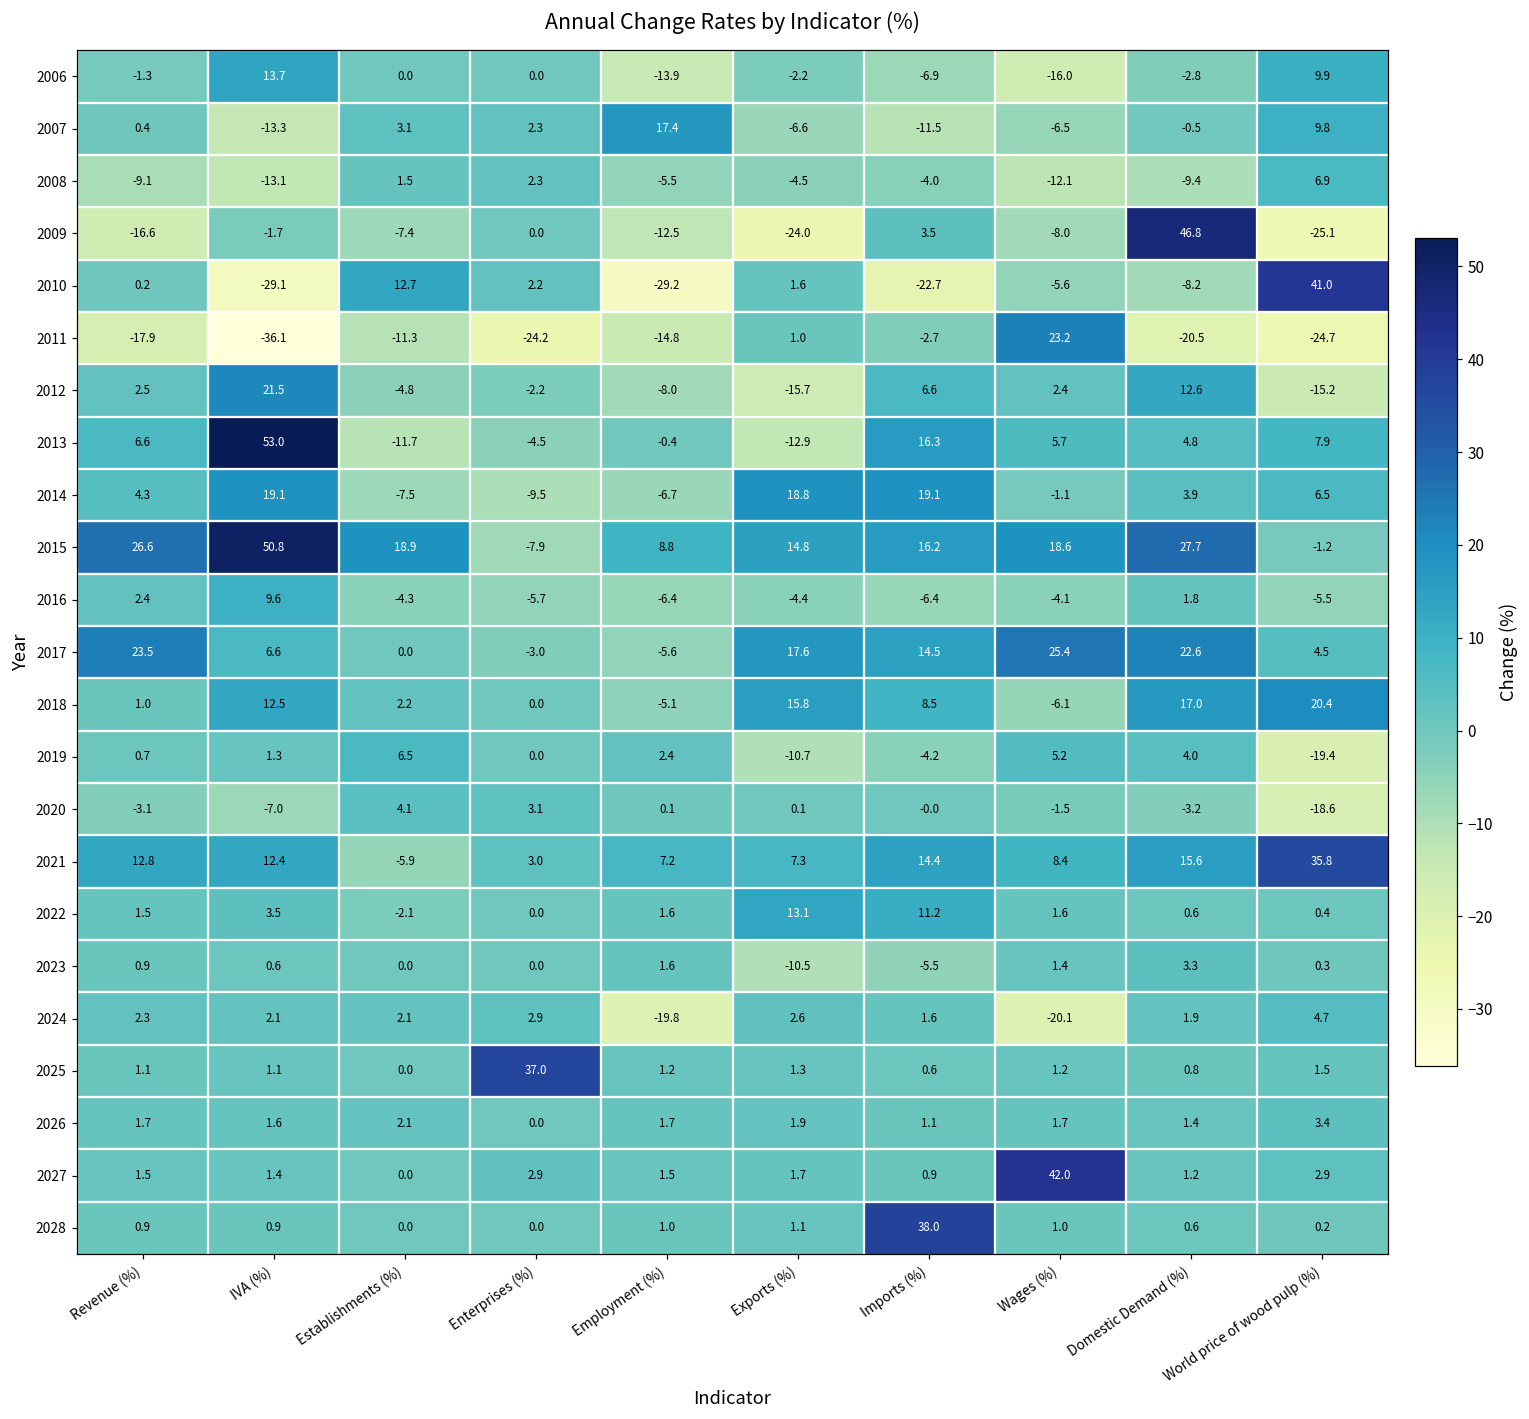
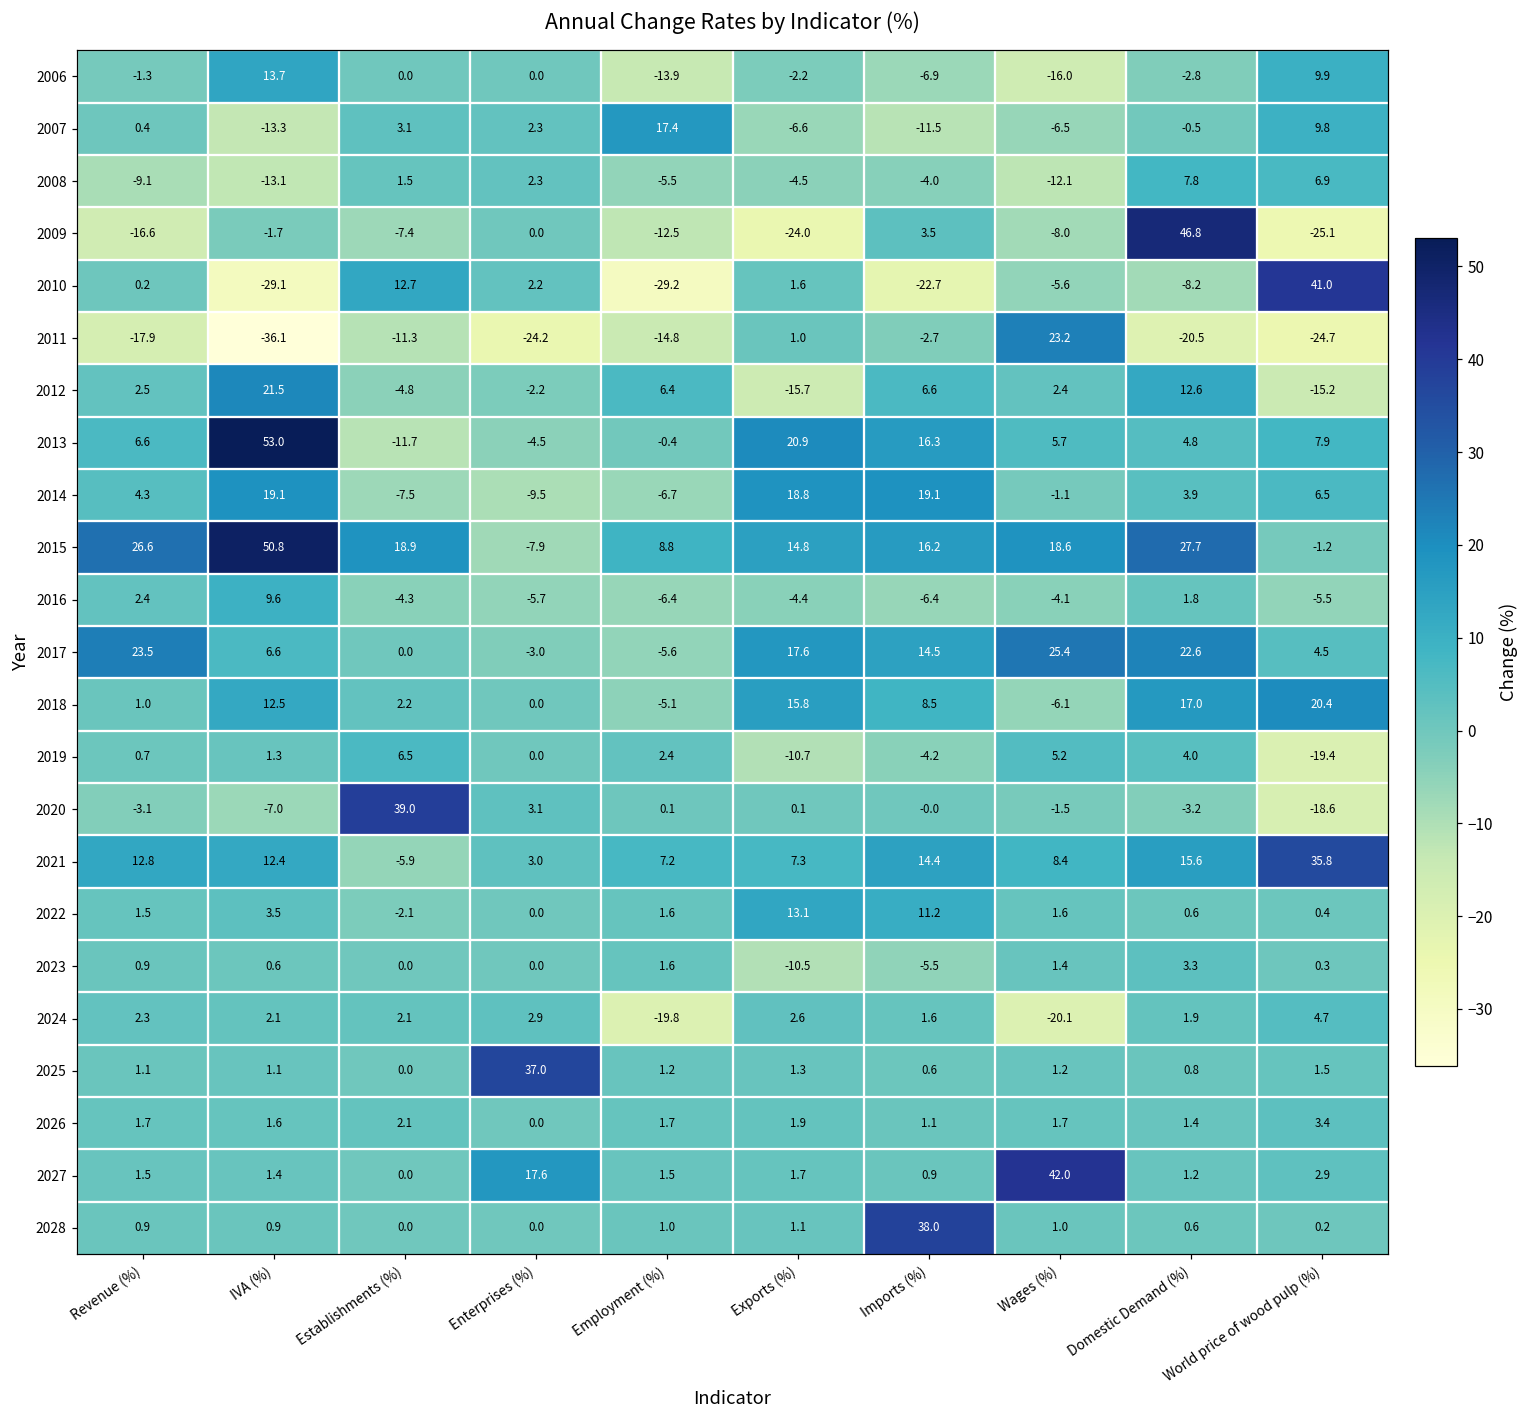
  {
    "2008": {
      "Revenue (%)": -9.1,
      "IVA (%)": -13.1,
      "Establishments (%)": 1.5,
      "Enterprises (%)": 2.3,
      "Employment (%)": -5.5,
      "Exports (%)": -4.5,
      "Imports (%)": -4.0,
      "Wages (%)": -12.1,
-     "Domestic Demand (%)": -9.4,
+     "Domestic Demand (%)": 7.8,
      "World price of wood pulp (%)": 6.9
    },
    "2012": {
      "Revenue (%)": 2.5,
      "IVA (%)": 21.5,
      "Establishments (%)": -4.8,
      "Enterprises (%)": -2.2,
-     "Employment (%)": -8.0,
+     "Employment (%)": 6.4,
      "Exports (%)": -15.7,
      "Imports (%)": 6.6,
      "Wages (%)": 2.4,
      "Domestic Demand (%)": 12.6,
      "World price of wood pulp (%)": -15.2
    },
    "2013": {
      "Revenue (%)": 6.6,
      "IVA (%)": 53.0,
      "Establishments (%)": -11.7,
      "Enterprises (%)": -4.5,
      "Employment (%)": -0.4,
-     "Exports (%)": -12.9,
+     "Exports (%)": 20.9,
      "Imports (%)": 16.3,
      "Wages (%)": 5.7,
      "Domestic Demand (%)": 4.8,
      "World price of wood pulp (%)": 7.9
    },
    "2020": {
      "Revenue (%)": -3.1,
      "IVA (%)": -7.0,
-     "Establishments (%)": 4.1,
+     "Establishments (%)": 39.0,
      "Enterprises (%)": 3.1,
      "Employment (%)": 0.1,
      "Exports (%)": 0.1,
      "Imports (%)": -0.0,
      "Wages (%)": -1.5,
      "Domestic Demand (%)": -3.2,
      "World price of wood pulp (%)": -18.6
    },
    "2027": {
      "Revenue (%)": 1.5,
      "IVA (%)": 1.4,
      "Establishments (%)": 0.0,
-     "Enterprises (%)": 2.9,
+     "Enterprises (%)": 17.6,
      "Employment (%)": 1.5,
      "Exports (%)": 1.7,
      "Imports (%)": 0.9,
      "Wages (%)": 42.0,
      "Domestic Demand (%)": 1.2,
      "World price of wood pulp (%)": 2.9
    }
  }
